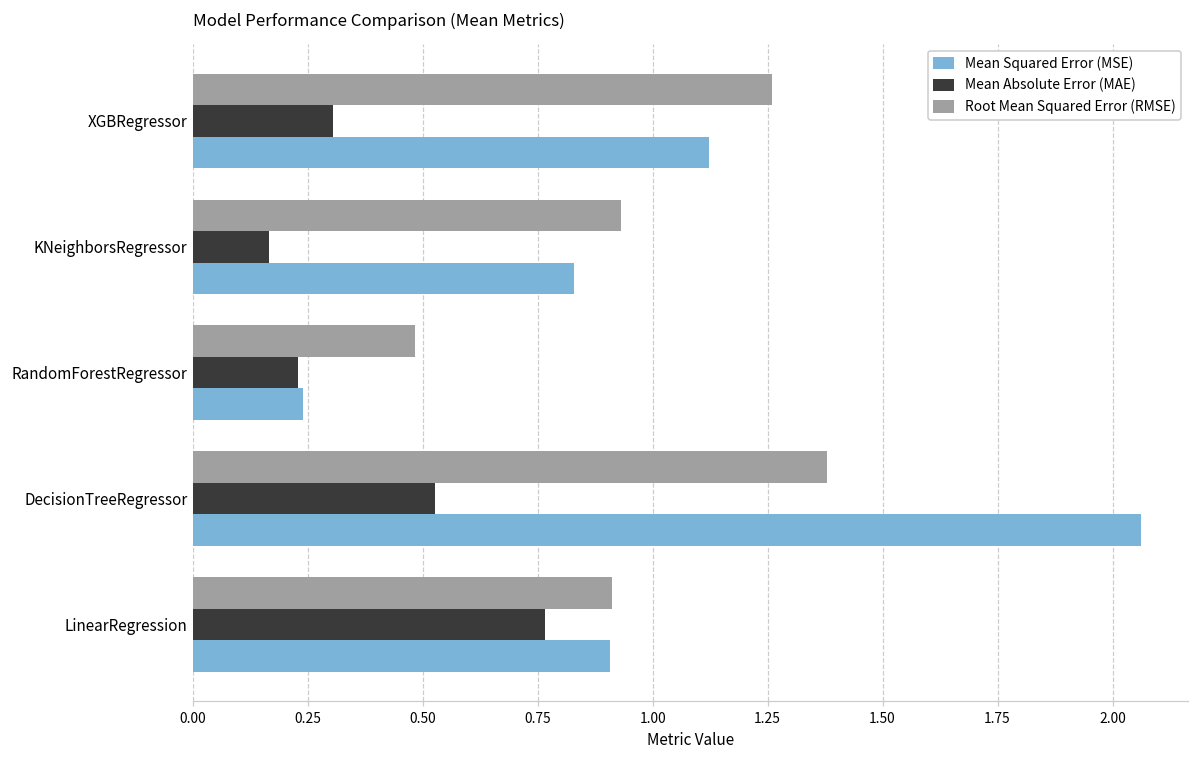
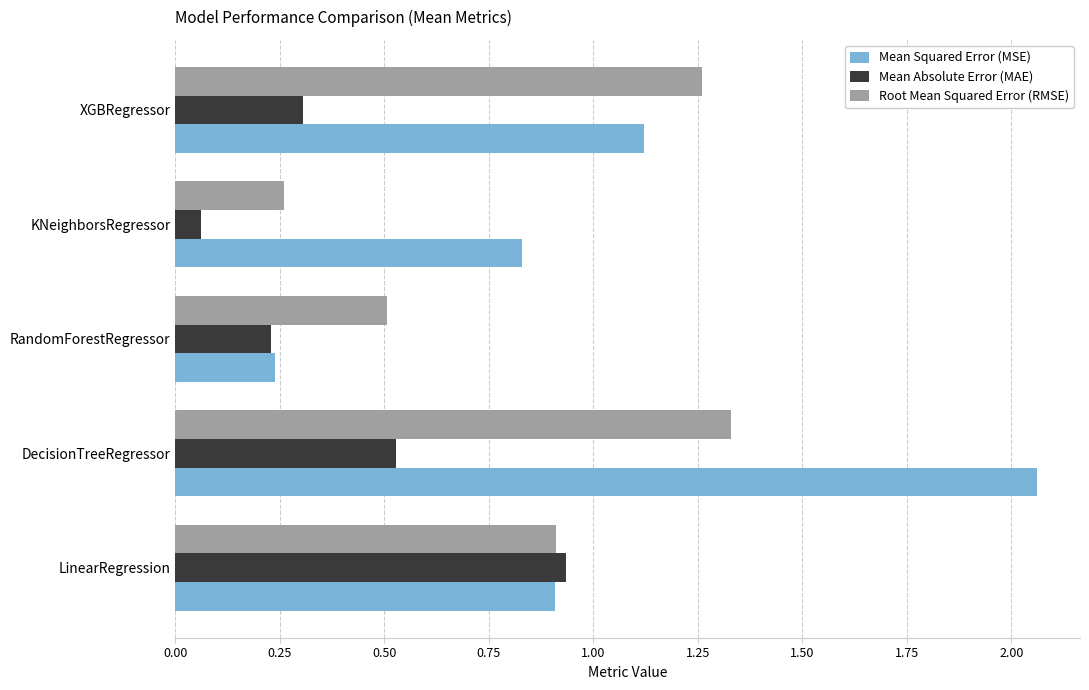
  {
    "Mean Squared Error (MSE)": {
      "XGBRegressor": 1.12,
      "KNeighborsRegressor": 0.83,
      "RandomForestRegressor": 0.24,
      "DecisionTreeRegressor": 2.06,
      "LinearRegression": 0.91
    },
    "Mean Absolute Error (MAE)": {
      "XGBRegressor": 0.30,
-     "KNeighborsRegressor": 0.17,
+     "KNeighborsRegressor": 0.06,
      "RandomForestRegressor": 0.23,
      "DecisionTreeRegressor": 0.53,
-     "LinearRegression": 0.77
+     "LinearRegression": 0.94
    },
    "Root Mean Squared Error (RMSE)": {
      "XGBRegressor": 1.26,
-     "KNeighborsRegressor": 0.93,
-     "RandomForestRegressor": 0.48,
-     "DecisionTreeRegressor": 1.38,
+     "KNeighborsRegressor": 0.26,
+     "RandomForestRegressor": 0.51,
+     "DecisionTreeRegressor": 1.33,
      "LinearRegression": 0.91
    }
  }
